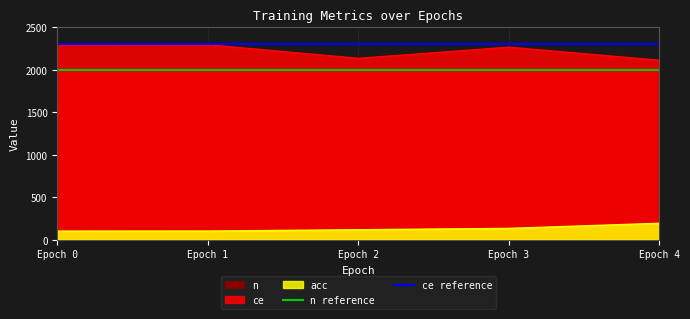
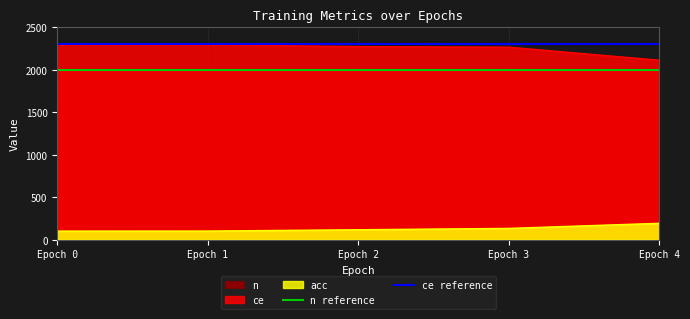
  {
    "n": {
      "Epoch 0": 2000,
      "Epoch 1": 2000,
      "Epoch 2": 2000,
      "Epoch 3": 2000,
      "Epoch 4": 2000
    },
    "ce": {
      "Epoch 0": 2300,
      "Epoch 1": 2300,
-     "Epoch 2": 2100,
+     "Epoch 2": 2300,
      "Epoch 3": 2300,
      "Epoch 4": 2100
    },
    "acc": {
      "Epoch 0": 100,
      "Epoch 1": 100,
      "Epoch 2": 100,
      "Epoch 3": 100,
      "Epoch 4": 200
    }
  }
